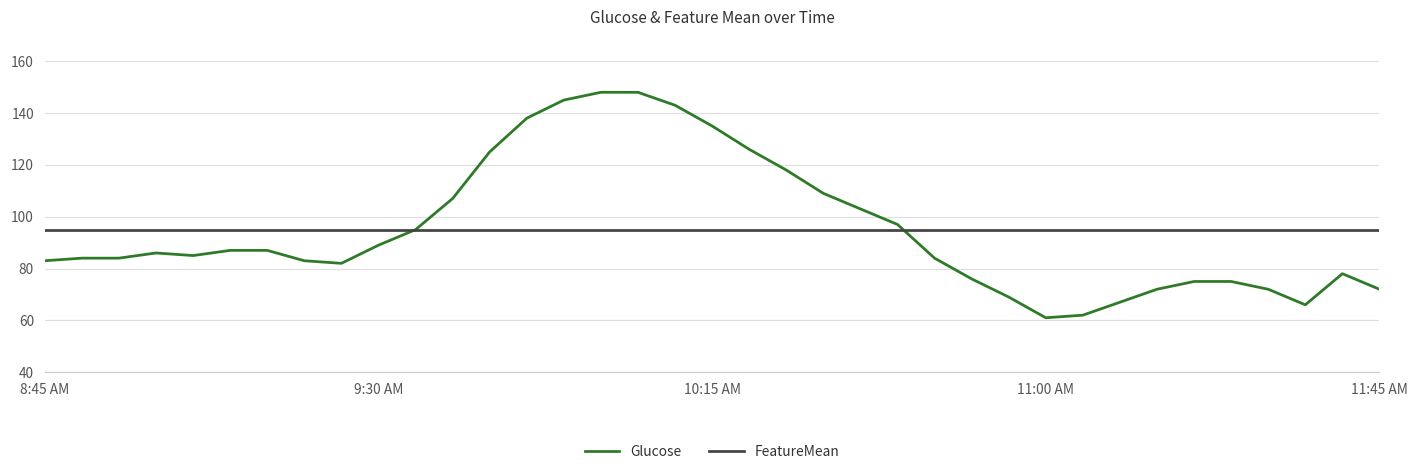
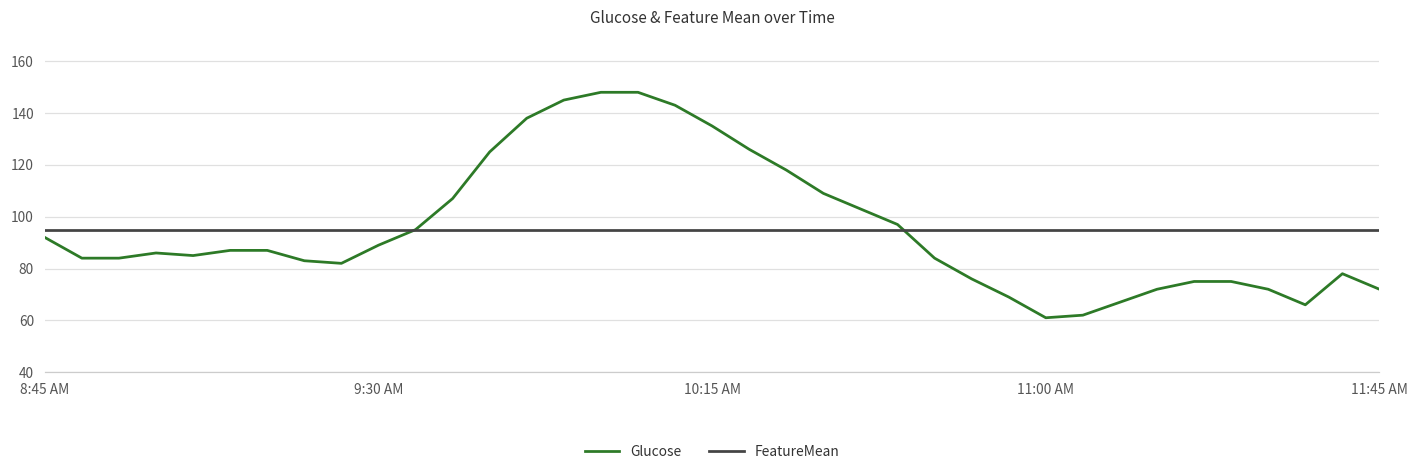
  {
    "Glucose": {
-     "8:45 AM": 83,
+     "8:45 AM": 92,
      "9:30 AM": 89,
      "10:15 AM": 135,
      "11:00 AM": 61,
      "11:45 AM": 72
    },
    "FeatureMean": {
      "8:45 AM": 95,
      "9:30 AM": 95,
      "10:15 AM": 95,
      "11:00 AM": 95,
      "11:45 AM": 95
    }
  }
